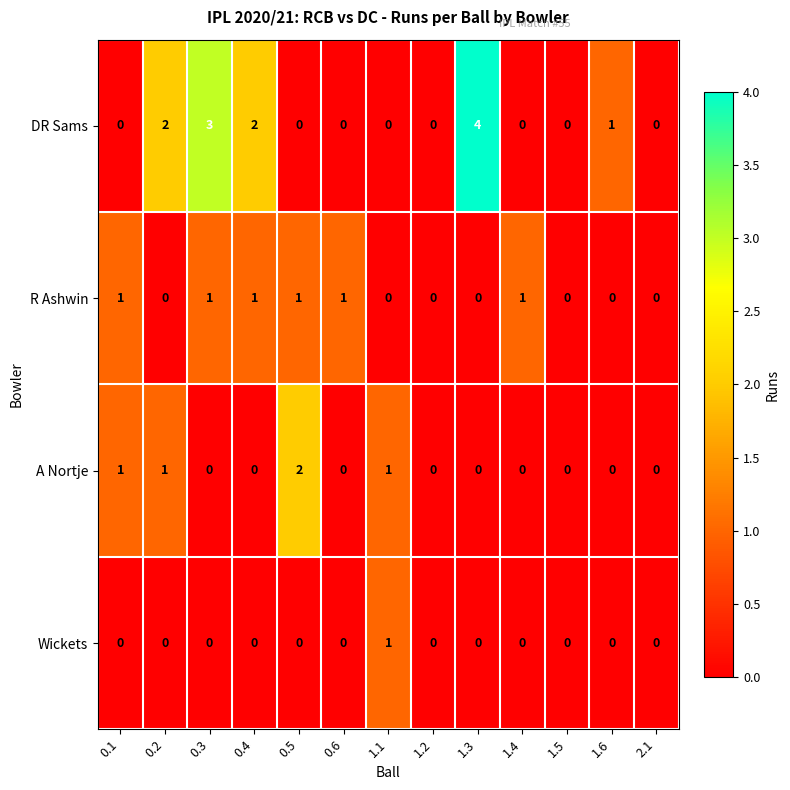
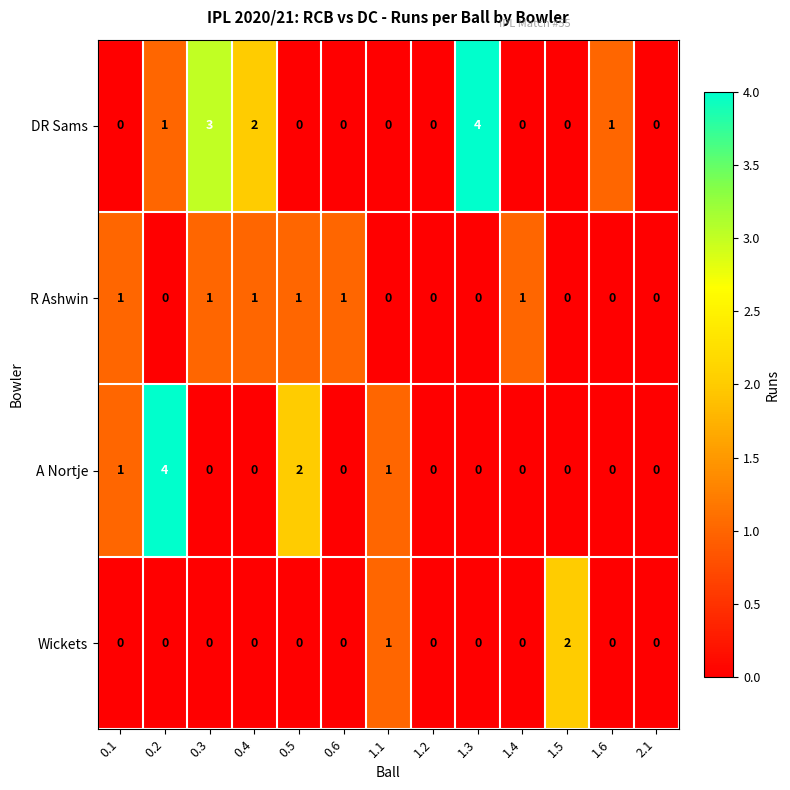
  {
    "DR Sams": {
      "0.1": 0,
-     "0.2": 2,
+     "0.2": 1,
      "0.3": 3,
      "0.4": 2,
      "0.5": 0,
      "0.6": 0,
      "1.1": 0,
      "1.2": 0,
      "1.3": 4,
      "1.4": 0,
      "1.5": 0,
      "1.6": 1,
      "2.1": 0
    },
    "R Ashwin": {
      "0.1": 1,
      "0.2": 0,
      "0.3": 1,
      "0.4": 1,
      "0.5": 1,
      "0.6": 1,
      "1.1": 0,
      "1.2": 0,
      "1.3": 0,
      "1.4": 1,
      "1.5": 0,
      "1.6": 0,
      "2.1": 0
    },
    "A Nortje": {
      "0.1": 1,
-     "0.2": 1,
+     "0.2": 4,
      "0.3": 0,
      "0.4": 0,
      "0.5": 2,
      "0.6": 0,
      "1.1": 1,
      "1.2": 0,
      "1.3": 0,
      "1.4": 0,
      "1.5": 0,
      "1.6": 0,
      "2.1": 0
    },
    "Wickets": {
      "0.1": 0,
      "0.2": 0,
      "0.3": 0,
      "0.4": 0,
      "0.5": 0,
      "0.6": 0,
      "1.1": 1,
      "1.2": 0,
      "1.3": 0,
      "1.4": 0,
-     "1.5": 0,
+     "1.5": 2,
      "1.6": 0,
      "2.1": 0
    }
  }
